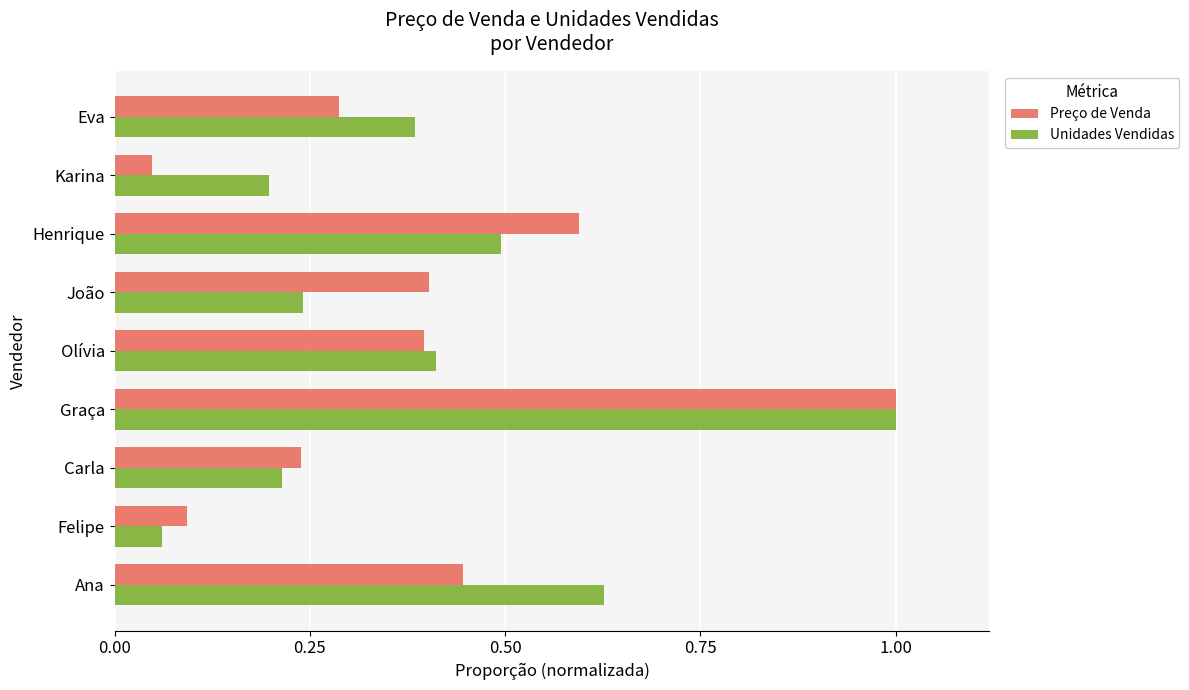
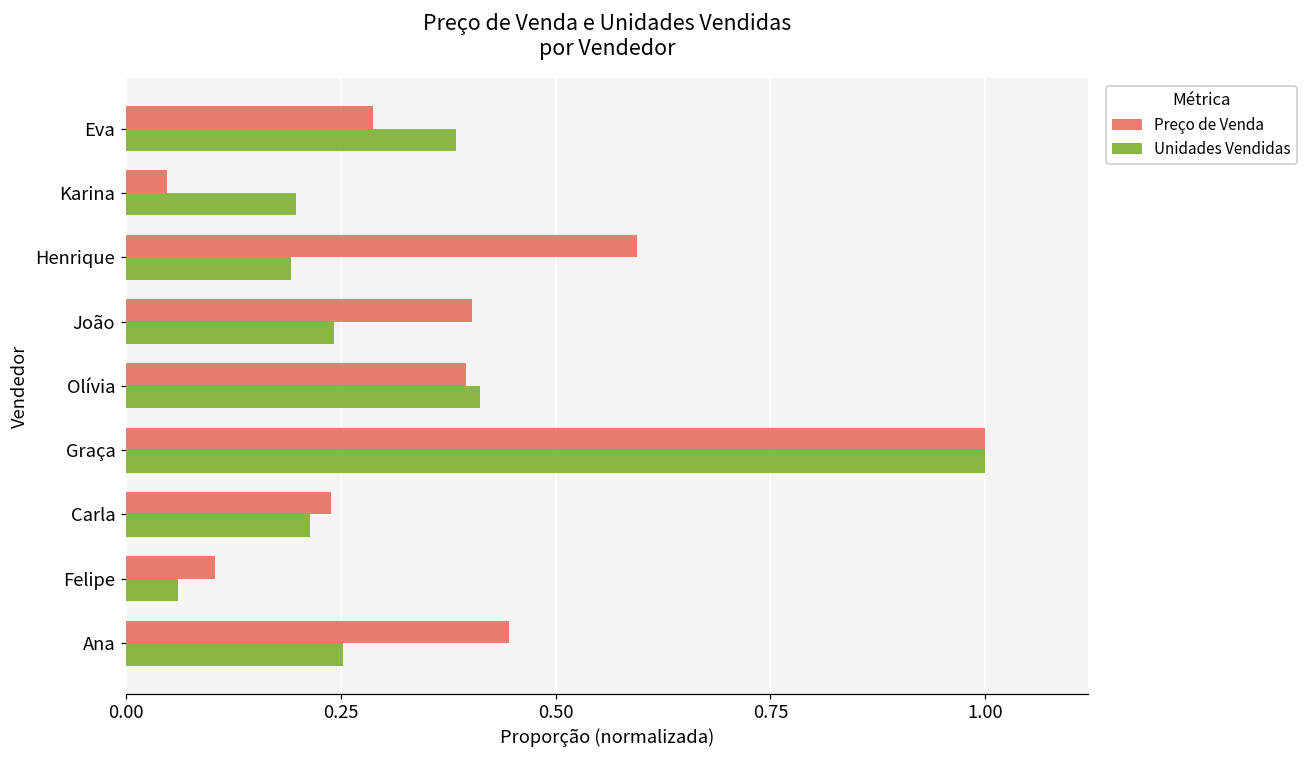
  {
    "Preço de Venda": {
      "Eva": 0.29,
      "Karina": 0.05,
      "Henrique": 0.59,
      "João": 0.40,
      "Olívia": 0.40,
      "Graça": 1.00,
      "Carla": 0.24,
-     "Felipe": 0.09,
+     "Felipe": 0.10,
      "Ana": 0.45
    },
    "Unidades Vendidas": {
      "Eva": 0.38,
      "Karina": 0.20,
-     "Henrique": 0.49,
+     "Henrique": 0.19,
      "João": 0.24,
      "Olívia": 0.41,
      "Graça": 1.00,
      "Carla": 0.21,
      "Felipe": 0.06,
-     "Ana": 0.63
+     "Ana": 0.25
    }
  }
